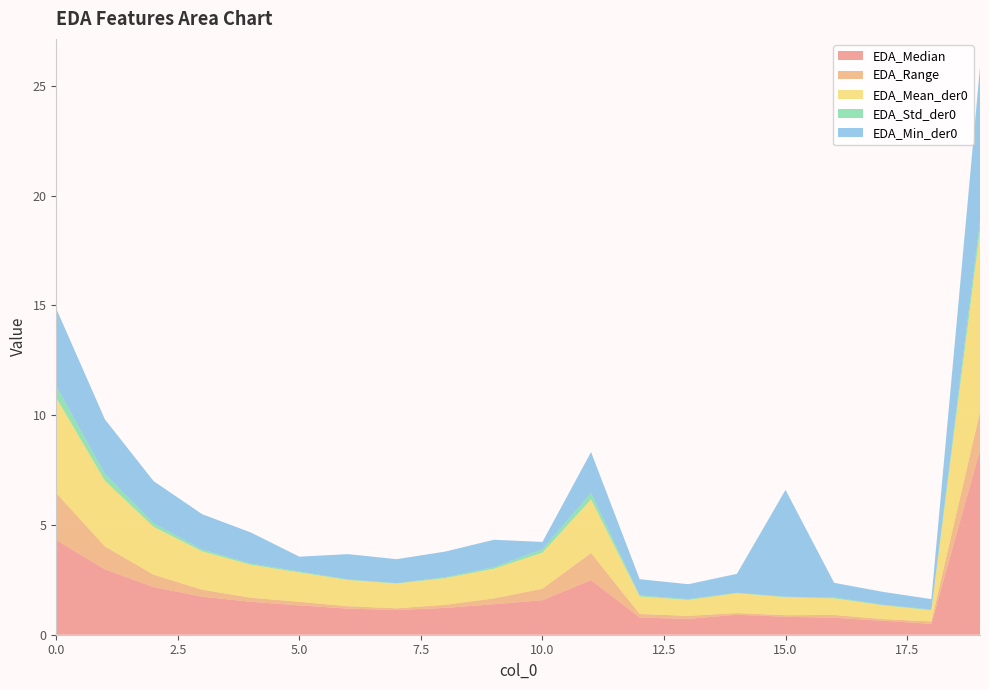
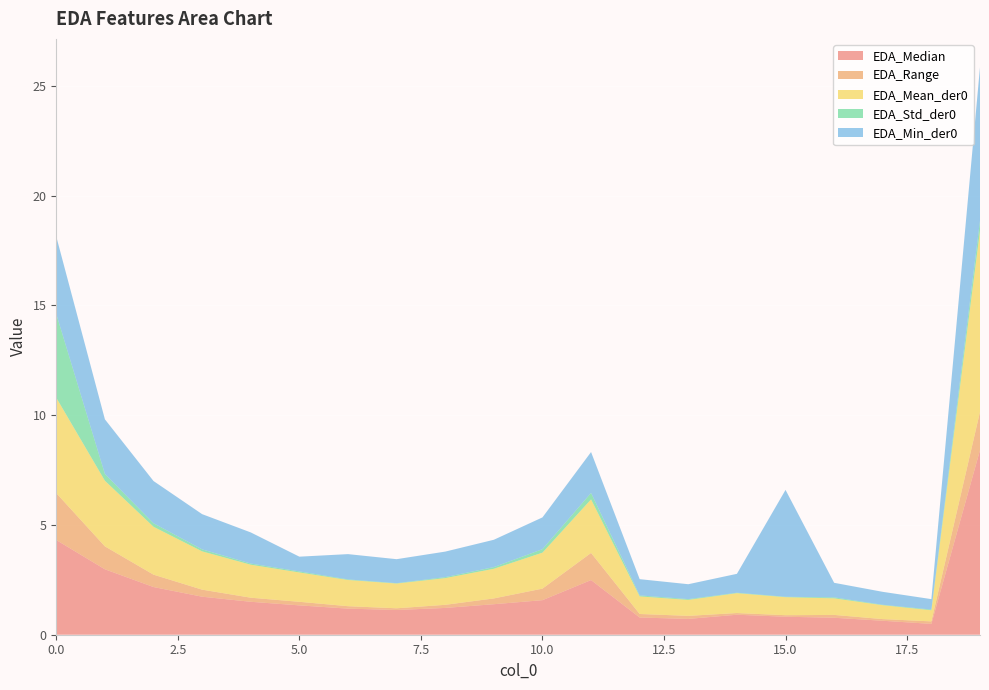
  {
    "EDA_Std_der0": {
-     "0.0": 0.5,
+     "0.0": 3.8,
      "10.0": 0.2
    },
    "EDA_Min_der0": {
      "0.0": 3.5,
      "5.0": 0.7,
-     "10.0": 0.3,
+     "10.0": 1.4,
      "15.0": 4.9
    }
  }
